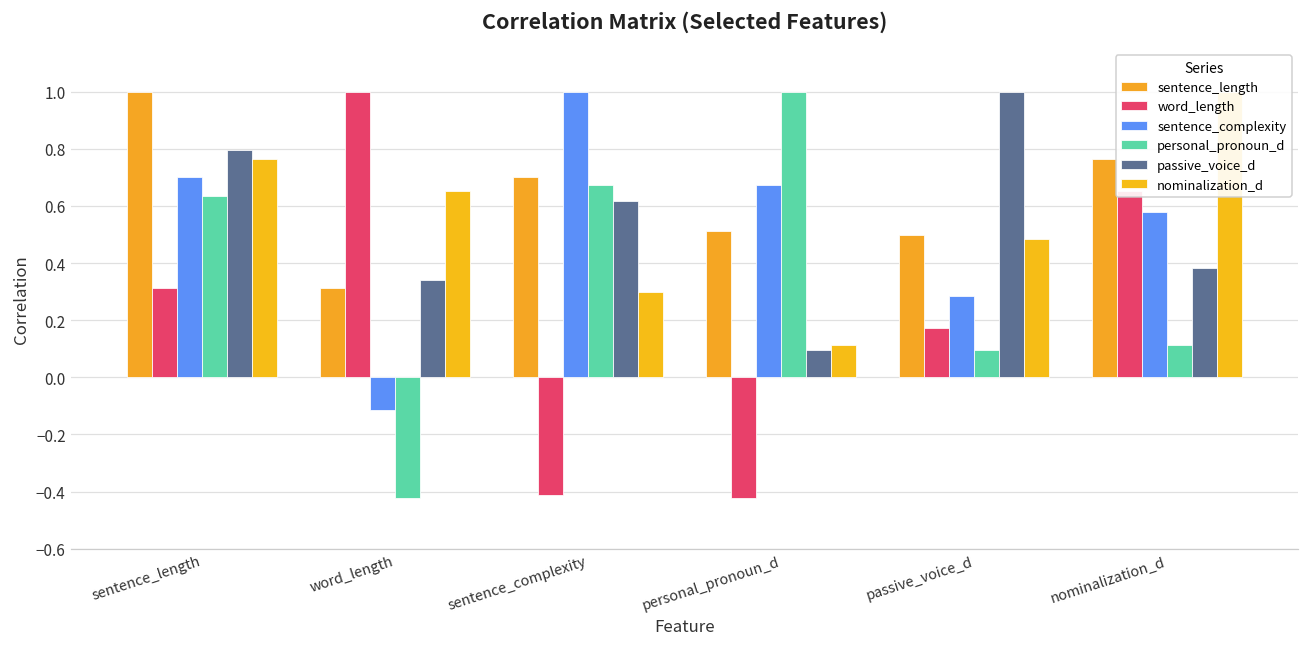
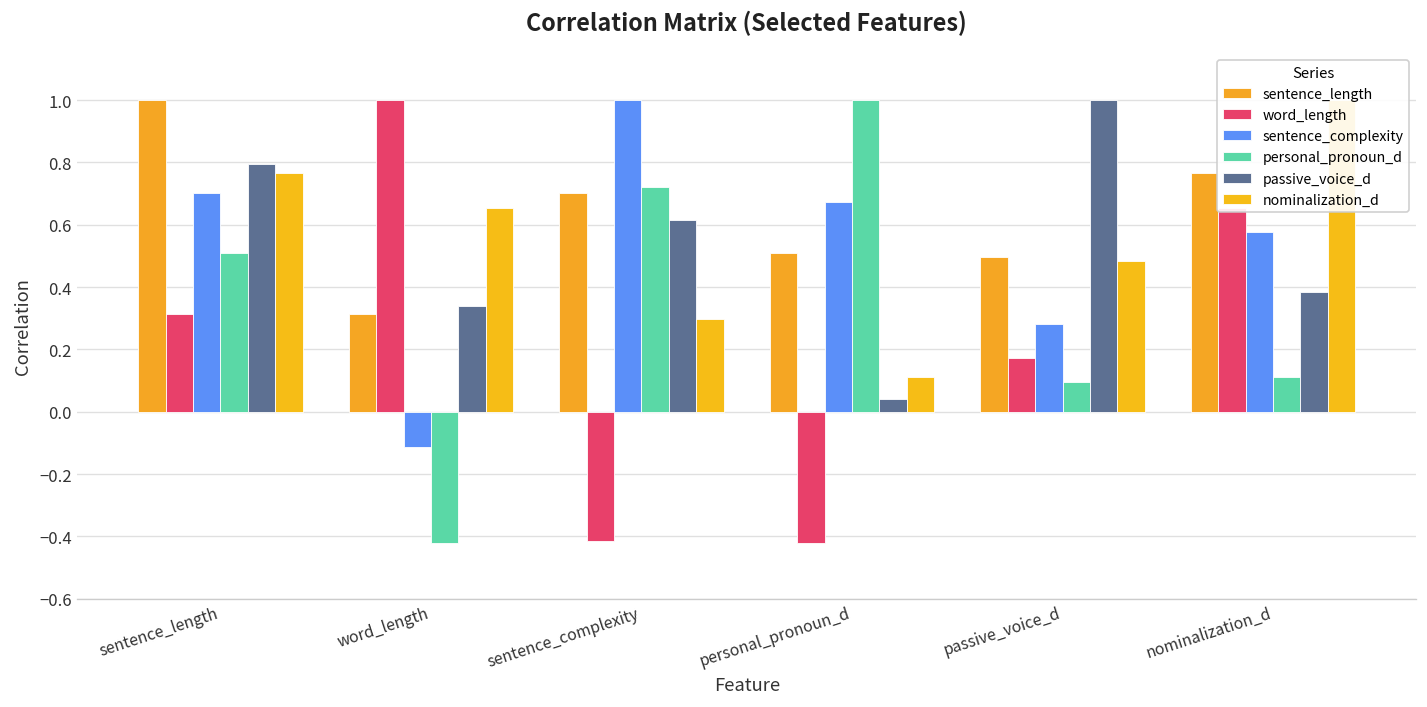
  {
    "word_length": {
      "sentence_length": 0.31,
      "word_length": 1.00,
      "sentence_complexity": -0.41,
      "personal_pronoun_d": -0.42,
      "passive_voice_d": 0.17
    },
    "sentence_complexity": {
      "sentence_length": 0.70,
      "word_length": -0.11,
      "sentence_complexity": 1.00,
      "personal_pronoun_d": 0.67,
      "passive_voice_d": 0.28,
      "nominalization_d": 0.58
    },
    "personal_pronoun_d": {
-     "sentence_length": 0.63,
+     "sentence_length": 0.51,
      "word_length": -0.42,
-     "sentence_complexity": 0.67,
+     "sentence_complexity": 0.72,
      "personal_pronoun_d": 1.00,
      "passive_voice_d": 0.10,
      "nominalization_d": 0.11
    },
    "passive_voice_d": {
      "sentence_length": 0.80,
      "word_length": 0.34,
      "sentence_complexity": 0.62,
-     "personal_pronoun_d": 0.10,
+     "personal_pronoun_d": 0.04,
      "passive_voice_d": 1.00,
      "nominalization_d": 0.38
    }
  }
